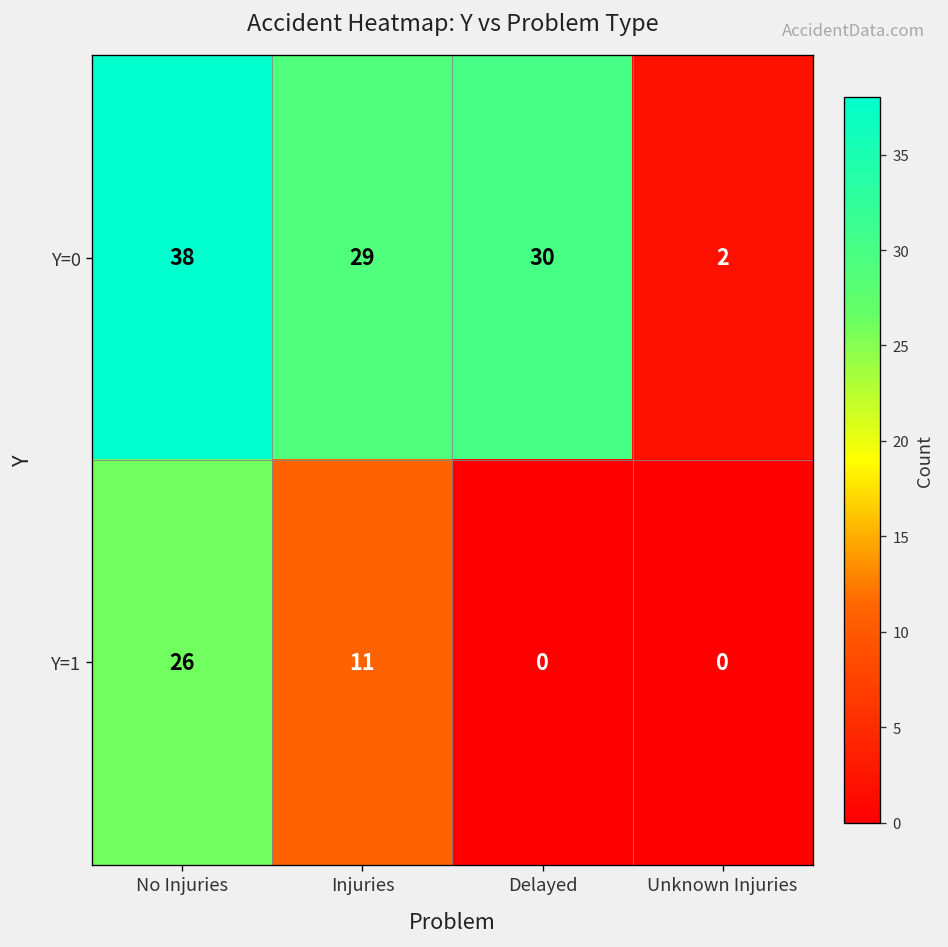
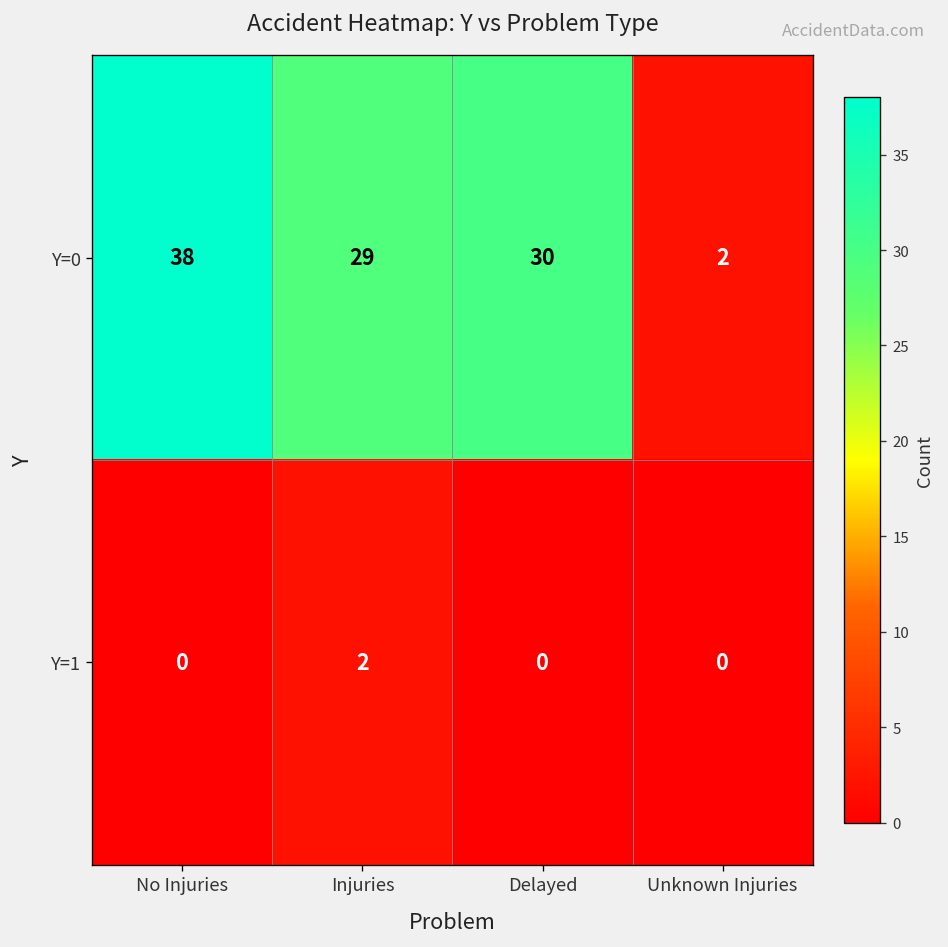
  {
    "Y=0": {
      "No Injuries": 38,
      "Injuries": 29,
      "Delayed": 30,
      "Unknown Injuries": 2
    },
    "Y=1": {
-     "No Injuries": 26,
-     "Injuries": 11,
+     "No Injuries": 0,
+     "Injuries": 2,
      "Delayed": 0,
      "Unknown Injuries": 0
    }
  }
